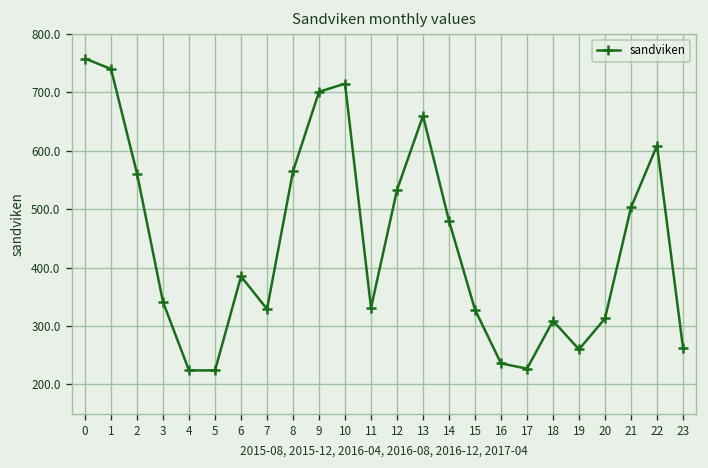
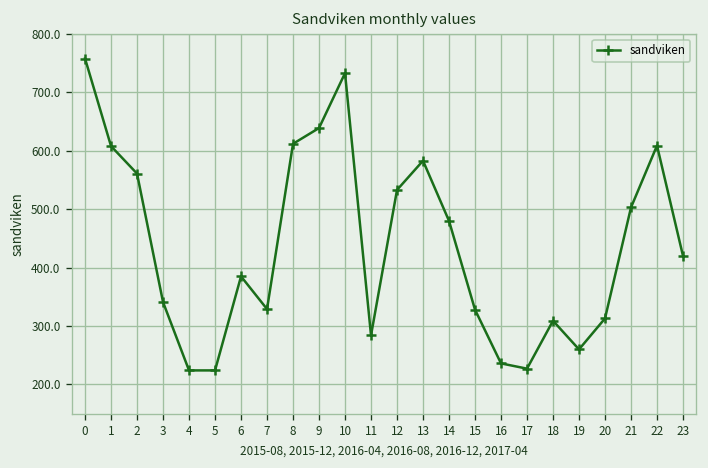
  {
    "0": 760,
-   "1": 740,
+   "1": 610,
    "2": 560,
    "3": 340,
    "4": 220,
    "5": 220,
    "6": 390,
    "7": 330,
-   "8": 570,
-   "9": 700,
-   "10": 720,
-   "11": 330,
+   "8": 610,
+   "9": 640,
+   "10": 730,
+   "11": 280,
    "12": 530,
-   "13": 660,
+   "13": 580,
    "14": 480,
    "15": 330,
    "16": 240,
    "17": 230,
    "18": 310,
    "19": 260,
    "20": 310,
    "21": 500,
    "22": 610,
-   "23": 260
+   "23": 420
  }
